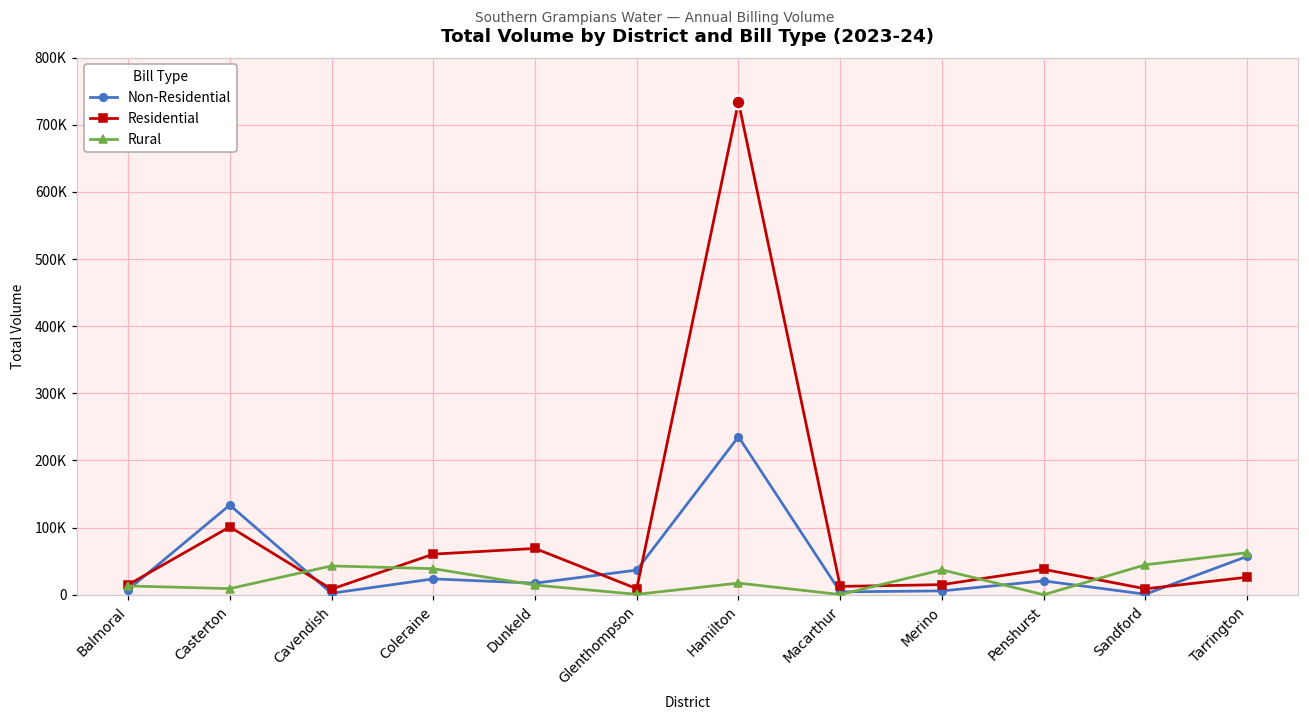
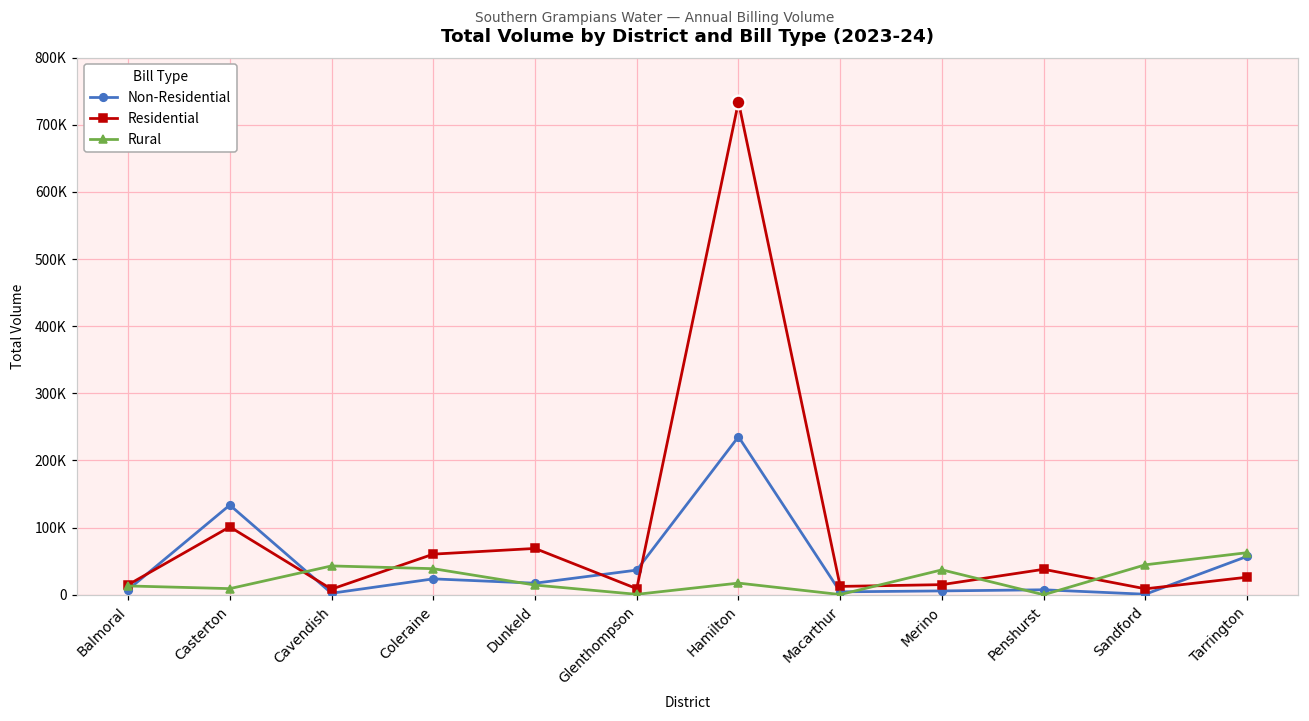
  {
    "Non-Residential": {
      "Balmoral": 10000,
      "Casterton": 130000,
      "Cavendish": 0,
      "Coleraine": 20000,
      "Glenthompson": 40000,
      "Hamilton": 240000,
      "Merino": 10000,
-     "Penshurst": 20000,
+     "Penshurst": 10000,
      "Sandford": 0,
      "Tarrington": 60000
    },
    "Rural": {
      "Casterton": 10000,
      "Cavendish": 40000,
      "Coleraine": 40000,
      "Glenthompson": 0,
      "Hamilton": 20000,
      "Merino": 40000,
      "Penshurst": 0,
      "Sandford": 40000,
      "Tarrington": 60000
    }
  }
